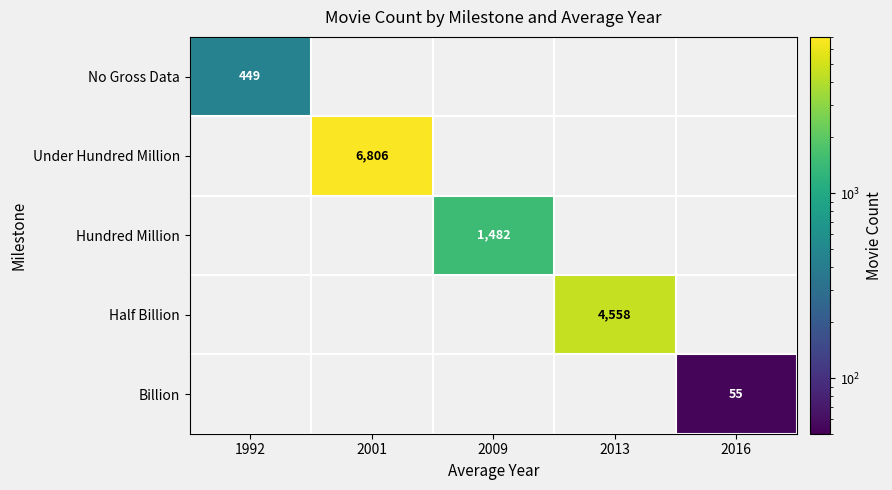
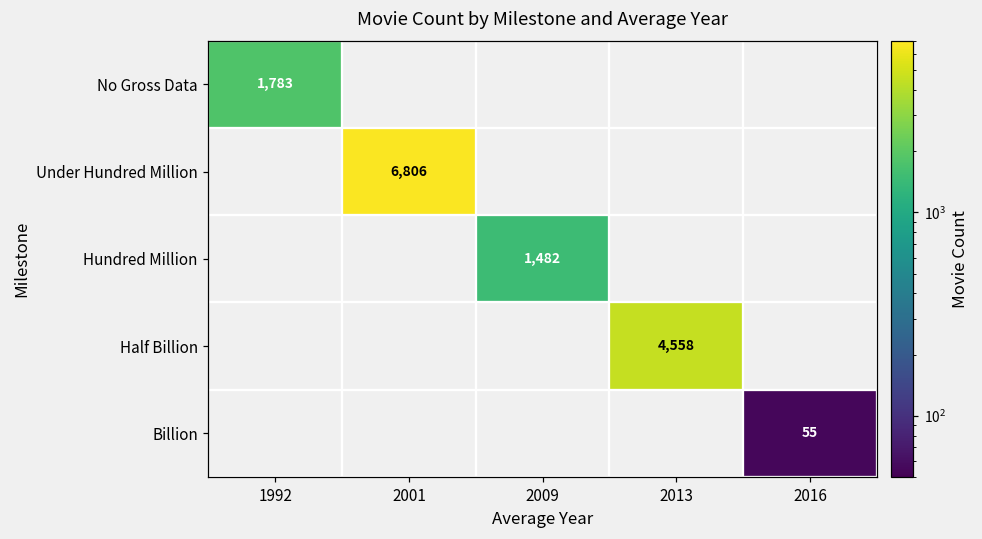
  {
    "No Gross Data": {
-     "1992": "449"
+     "1992": "1,783"
    },
    "Under Hundred Million": {
      "2001": "6,806"
    },
    "Hundred Million": {
      "2009": "1,482"
    },
    "Half Billion": {
      "2013": "4,558"
    },
    "Billion": {
      "2016": "55"
    }
  }
